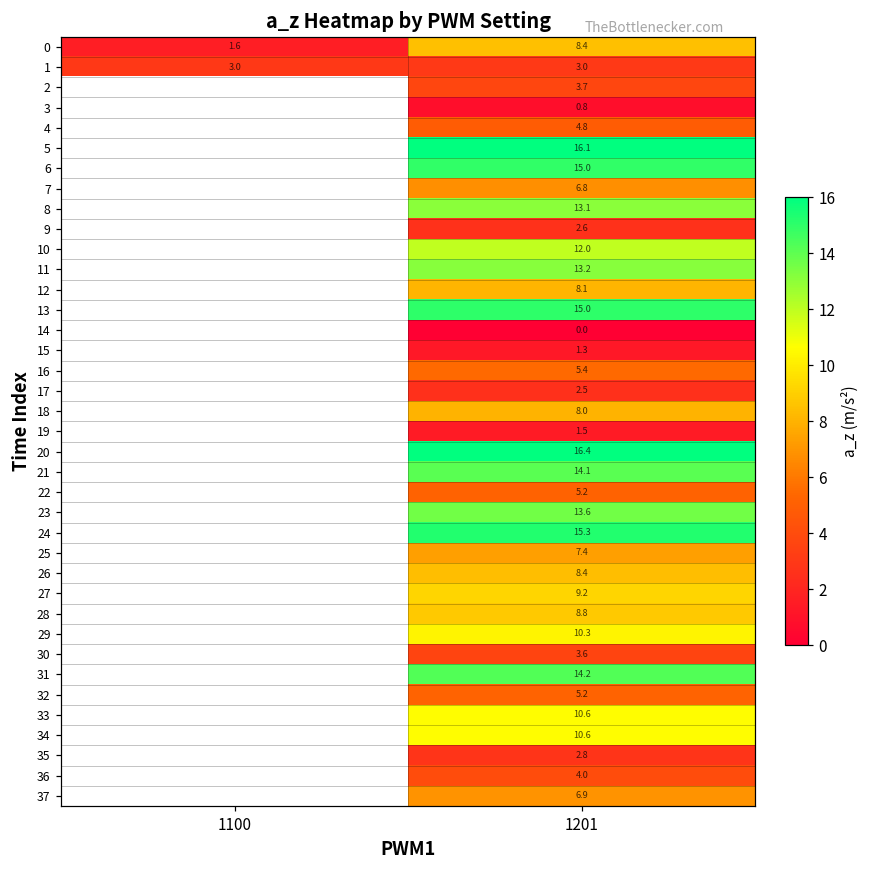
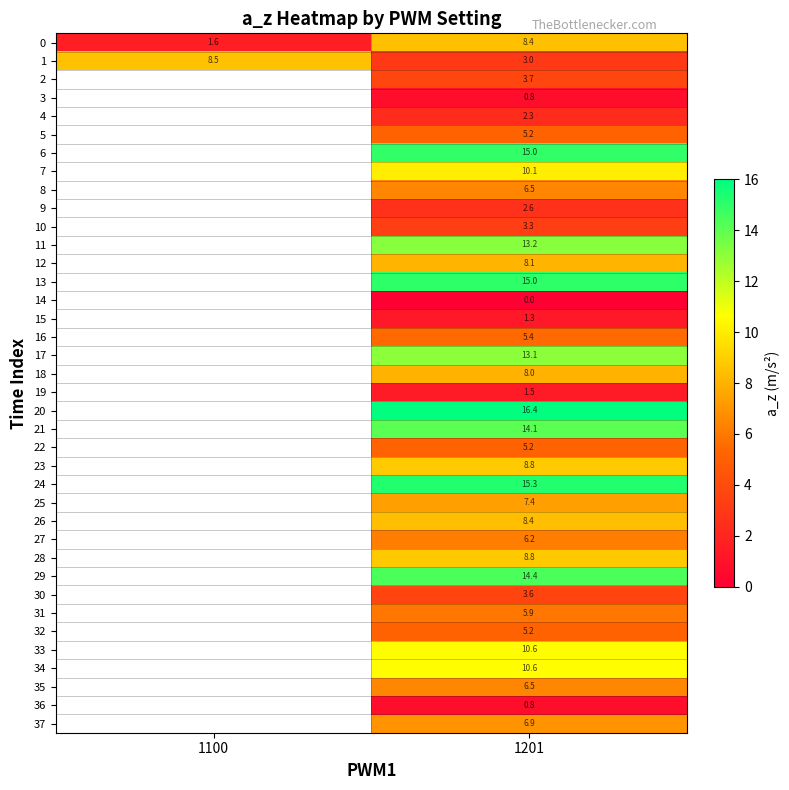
  {
    "0": {
      "1100": 1.6,
      "1201": 8.4
    },
    "1": {
-     "1100": 3.0,
+     "1100": 8.5,
      "1201": 3.0
    },
    "2": {
      "1201": 3.7
    },
    "3": {
      "1201": 0.8
    },
    "4": {
-     "1201": 4.8
+     "1201": 2.3
    },
    "5": {
-     "1201": 16.1
+     "1201": 5.2
    },
    "6": {
      "1201": 15.0
    },
    "7": {
-     "1201": 6.8
+     "1201": 10.1
    },
    "8": {
-     "1201": 13.1
+     "1201": 6.5
    },
    "9": {
      "1201": 2.6
    },
    "10": {
-     "1201": 12.0
+     "1201": 3.3
    },
    "11": {
      "1201": 13.2
    },
    "12": {
      "1201": 8.1
    },
    "13": {
      "1201": 15.0
    },
    "14": {
      "1201": 0.0
    },
    "15": {
      "1201": 1.3
    },
    "16": {
      "1201": 5.4
    },
    "17": {
-     "1201": 2.5
+     "1201": 13.1
    },
    "18": {
      "1201": 8.0
    },
    "19": {
      "1201": 1.5
    },
    "20": {
      "1201": 16.4
    },
    "21": {
      "1201": 14.1
    },
    "22": {
      "1201": 5.2
    },
    "23": {
-     "1201": 13.6
+     "1201": 8.8
    },
    "24": {
      "1201": 15.3
    },
    "25": {
      "1201": 7.4
    },
    "26": {
      "1201": 8.4
    },
    "27": {
-     "1201": 9.2
+     "1201": 6.2
    },
    "28": {
      "1201": 8.8
    },
    "29": {
-     "1201": 10.3
+     "1201": 14.4
    },
    "30": {
      "1201": 3.6
    },
    "31": {
-     "1201": 14.2
+     "1201": 5.9
    },
    "32": {
      "1201": 5.2
    },
    "33": {
      "1201": 10.6
    },
    "34": {
      "1201": 10.6
    },
    "35": {
-     "1201": 2.8
+     "1201": 6.5
    },
    "36": {
-     "1201": 4.0
+     "1201": 0.8
    },
    "37": {
      "1201": 6.9
    }
  }
